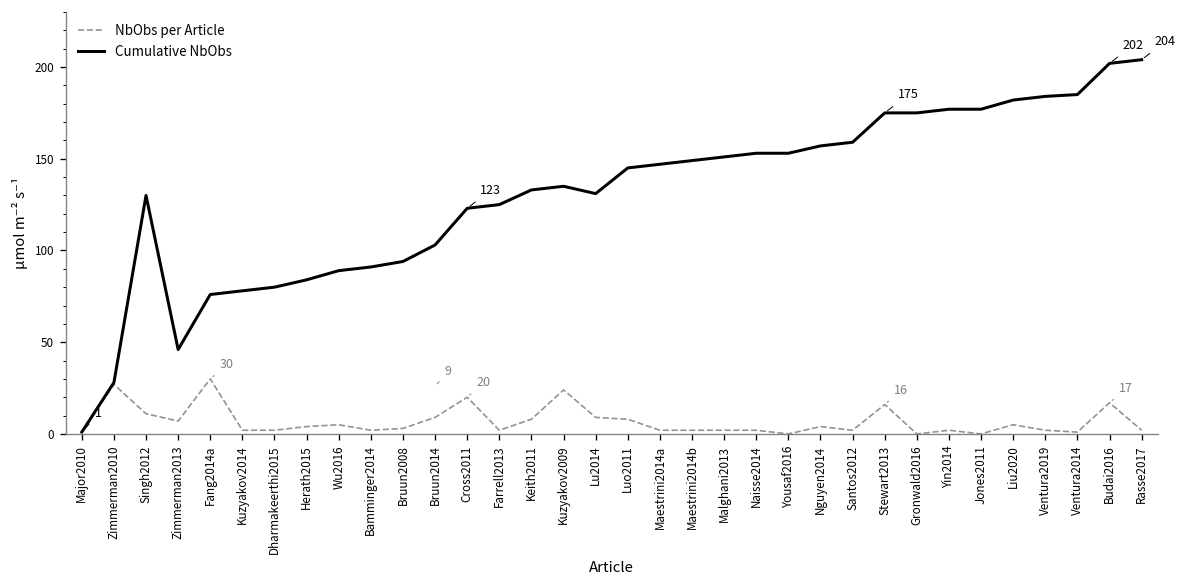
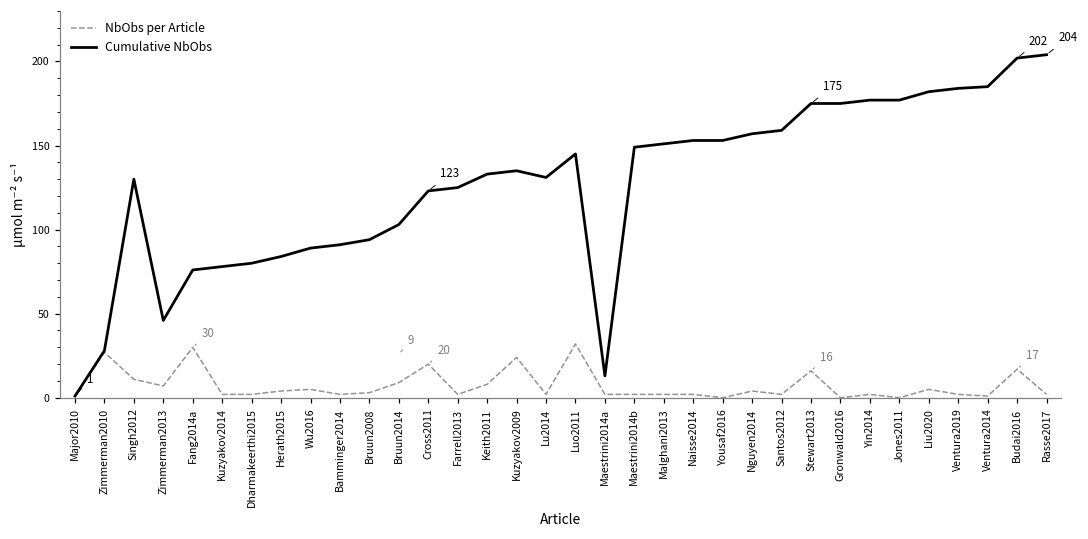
  {
    "NbObs per Article": {
      "Singh2012": 11,
      "Zimmerman2013": 7,
      "Kuzyakov2014": 2,
      "Dharmakeerthi2015": 2,
      "Herath2015": 4,
      "Wu2016": 5,
      "Bamminger2014": 2,
      "Bruun2008": 3,
      "Farrell2013": 2,
      "Keith2011": 8,
      "Kuzyakov2009": 24,
-     "Lu2014": 9,
-     "Luo2011": 8,
+     "Lu2014": 2,
+     "Luo2011": 32,
      "Maestrini2014a": 2,
      "Maestrini2014b": 2,
      "Malghani2013": 2,
      "Naisse2014": 2,
      "Yousaf2016": 0,
      "Nguyen2014": 4,
      "Santos2012": 2,
      "Gronwald2016": 0,
      "Yin2014": 2,
      "Jones2011": 0,
      "Liu2020": 5,
      "Ventura2019": 2,
      "Ventura2014": 1,
      "Rasse2017": 2
    },
    "Cumulative NbObs": {
      "Singh2012": 130,
      "Zimmerman2013": 46,
      "Fang2014a": 76,
      "Kuzyakov2014": 78,
      "Dharmakeerthi2015": 80,
      "Herath2015": 84,
      "Wu2016": 89,
      "Bamminger2014": 91,
      "Bruun2008": 94,
      "Bruun2014": 103,
      "Keith2011": 133,
      "Kuzyakov2009": 135,
      "Lu2014": 131,
      "Luo2011": 145,
-     "Maestrini2014a": 147,
+     "Maestrini2014a": 13,
      "Maestrini2014b": 149,
      "Malghani2013": 151,
      "Naisse2014": 153,
      "Yousaf2016": 153,
      "Nguyen2014": 157,
      "Santos2012": 159,
      "Yin2014": 177,
      "Jones2011": 177,
      "Liu2020": 182,
      "Ventura2019": 184,
      "Ventura2014": 185
    }
  }
